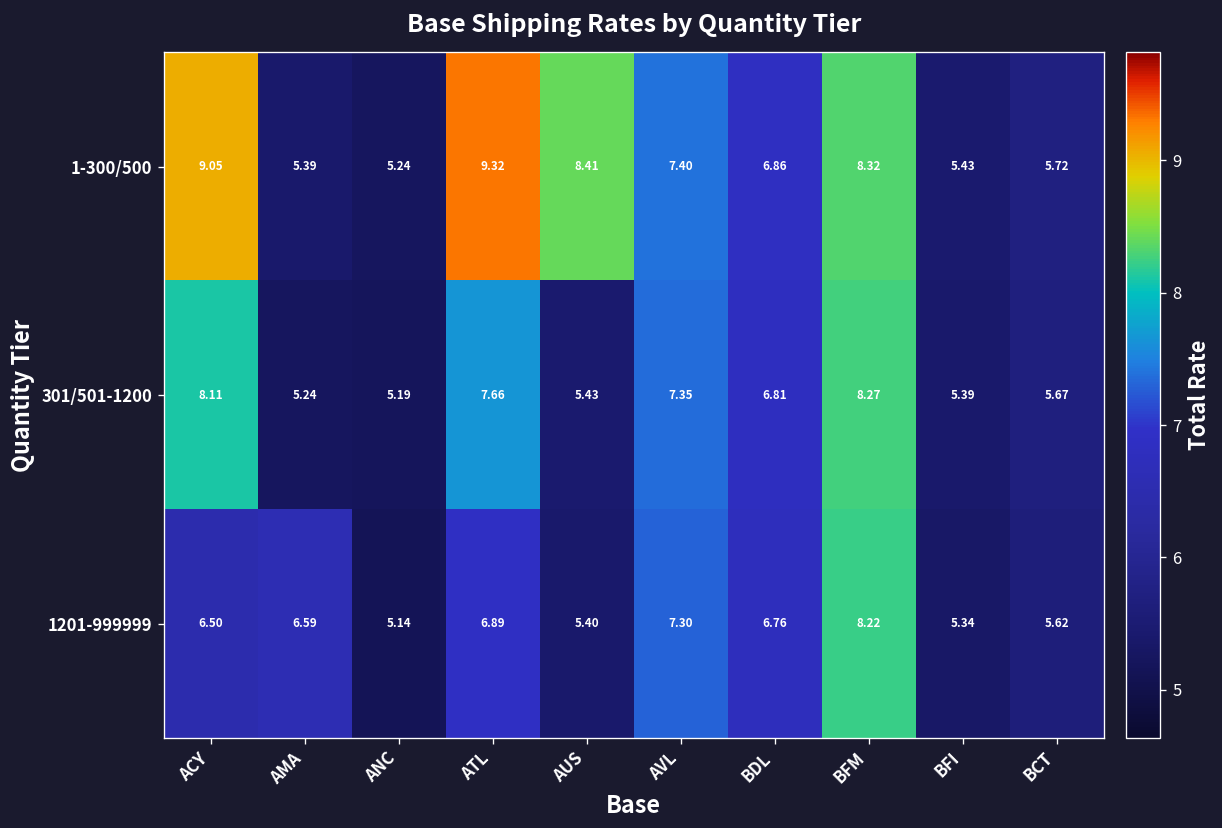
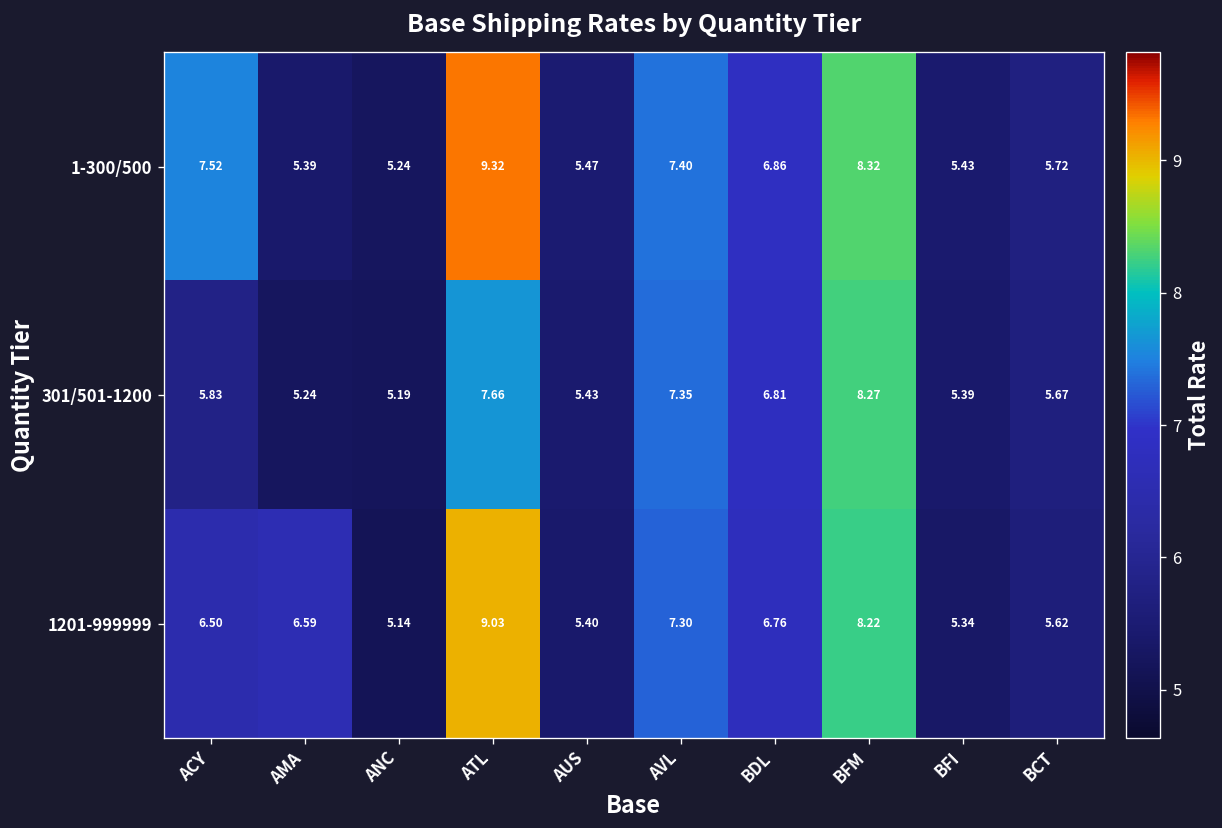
  {
    "1-300/500": {
-     "ACY": 9.05,
+     "ACY": 7.52,
      "AMA": 5.39,
      "ANC": 5.24,
      "ATL": 9.32,
-     "AUS": 8.41,
+     "AUS": 5.47,
      "AVL": 7.40,
      "BDL": 6.86,
      "BFM": 8.32,
      "BFI": 5.43,
      "BCT": 5.72
    },
    "301/501-1200": {
-     "ACY": 8.11,
+     "ACY": 5.83,
      "AMA": 5.24,
      "ANC": 5.19,
      "ATL": 7.66,
      "AUS": 5.43,
      "AVL": 7.35,
      "BDL": 6.81,
      "BFM": 8.27,
      "BFI": 5.39,
      "BCT": 5.67
    },
    "1201-999999": {
      "ACY": 6.50,
      "AMA": 6.59,
      "ANC": 5.14,
-     "ATL": 6.89,
+     "ATL": 9.03,
      "AUS": 5.40,
      "AVL": 7.30,
      "BDL": 6.76,
      "BFM": 8.22,
      "BFI": 5.34,
      "BCT": 5.62
    }
  }
